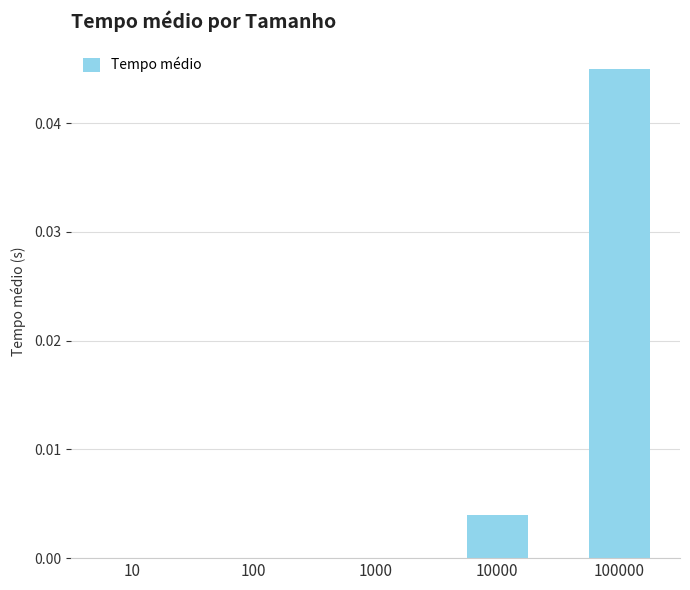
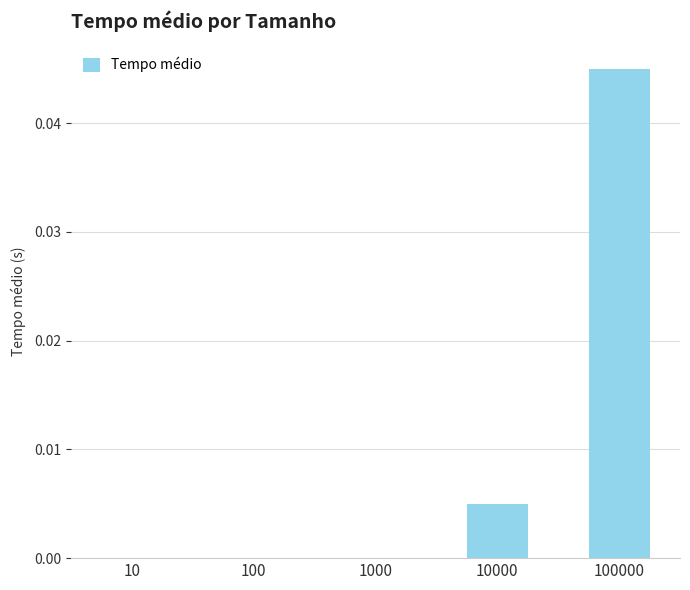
  {
    "10": 0.000,
    "100": 0.000,
    "1000": 0.000,
-   "10000": 0.004,
+   "10000": 0.005,
    "100000": 0.045
  }
